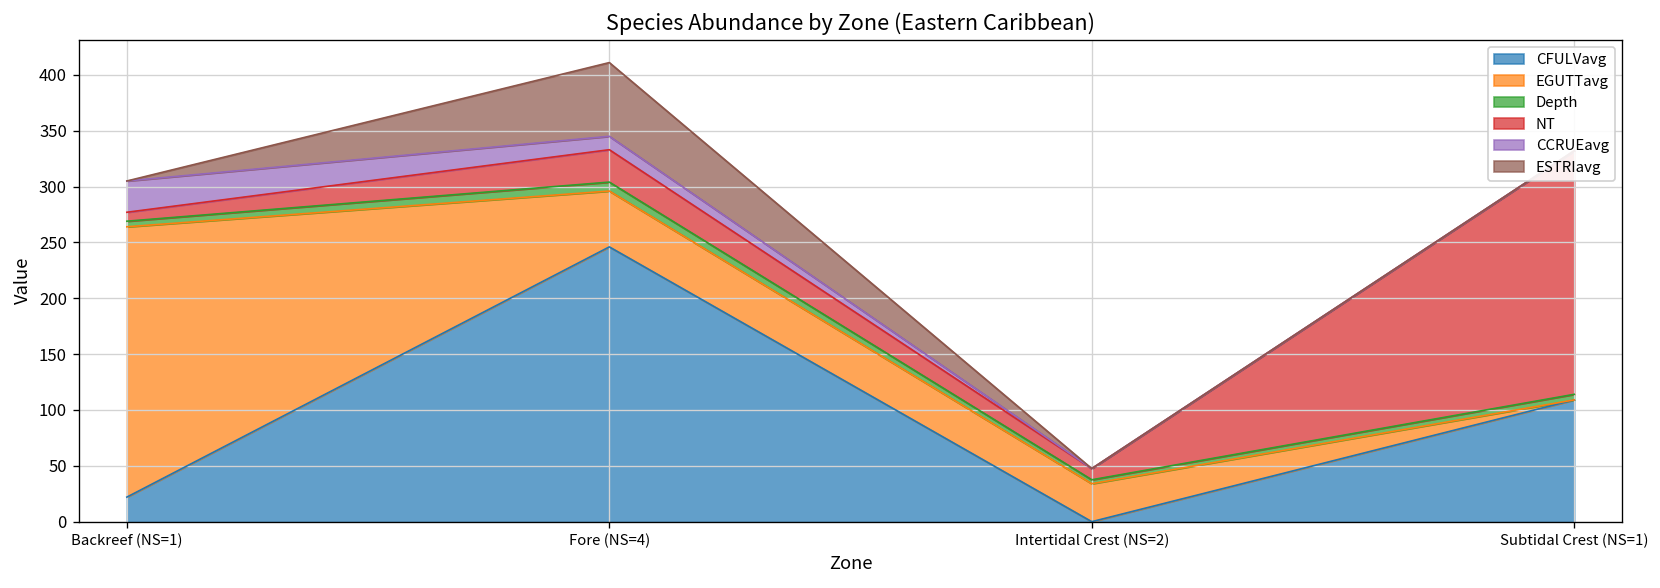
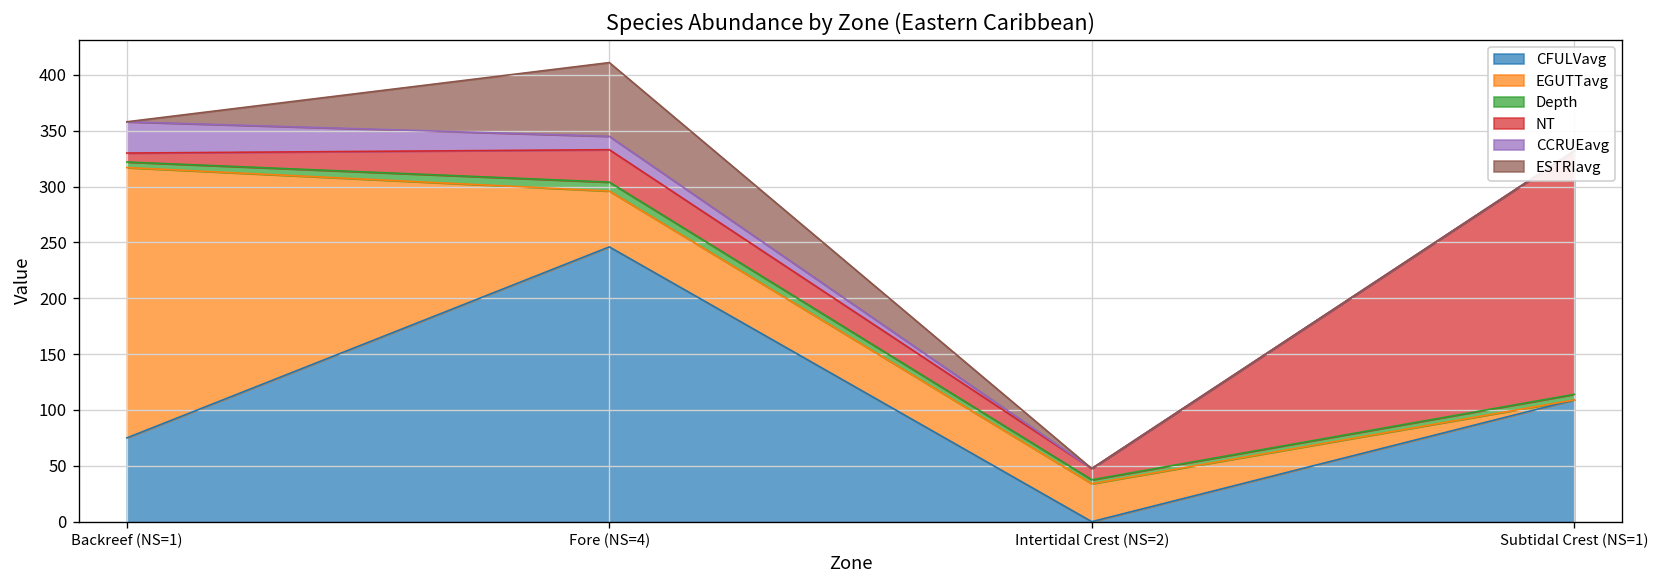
  {
    "CFULVavg": {
-     "Backreef (NS=1)": 20,
+     "Backreef (NS=1)": 80,
      "Fore (NS=4)": 250,
      "Intertidal Crest (NS=2)": 0
    },
    "EGUTTavg": {
      "Backreef (NS=1)": 240,
      "Fore (NS=4)": 50,
      "Intertidal Crest (NS=2)": 30
    },
    "Depth": {
      "Backreef (NS=1)": 10,
      "Fore (NS=4)": 10,
      "Intertidal Crest (NS=2)": 0,
      "Subtidal Crest (NS=1)": 10
    },
    "NT": {
      "Backreef (NS=1)": 10,
      "Fore (NS=4)": 30
    },
    "CCRUEavg": {
      "Fore (NS=4)": 10
    },
    "ESTRIavg": {
      "Fore (NS=4)": 70
    }
  }
